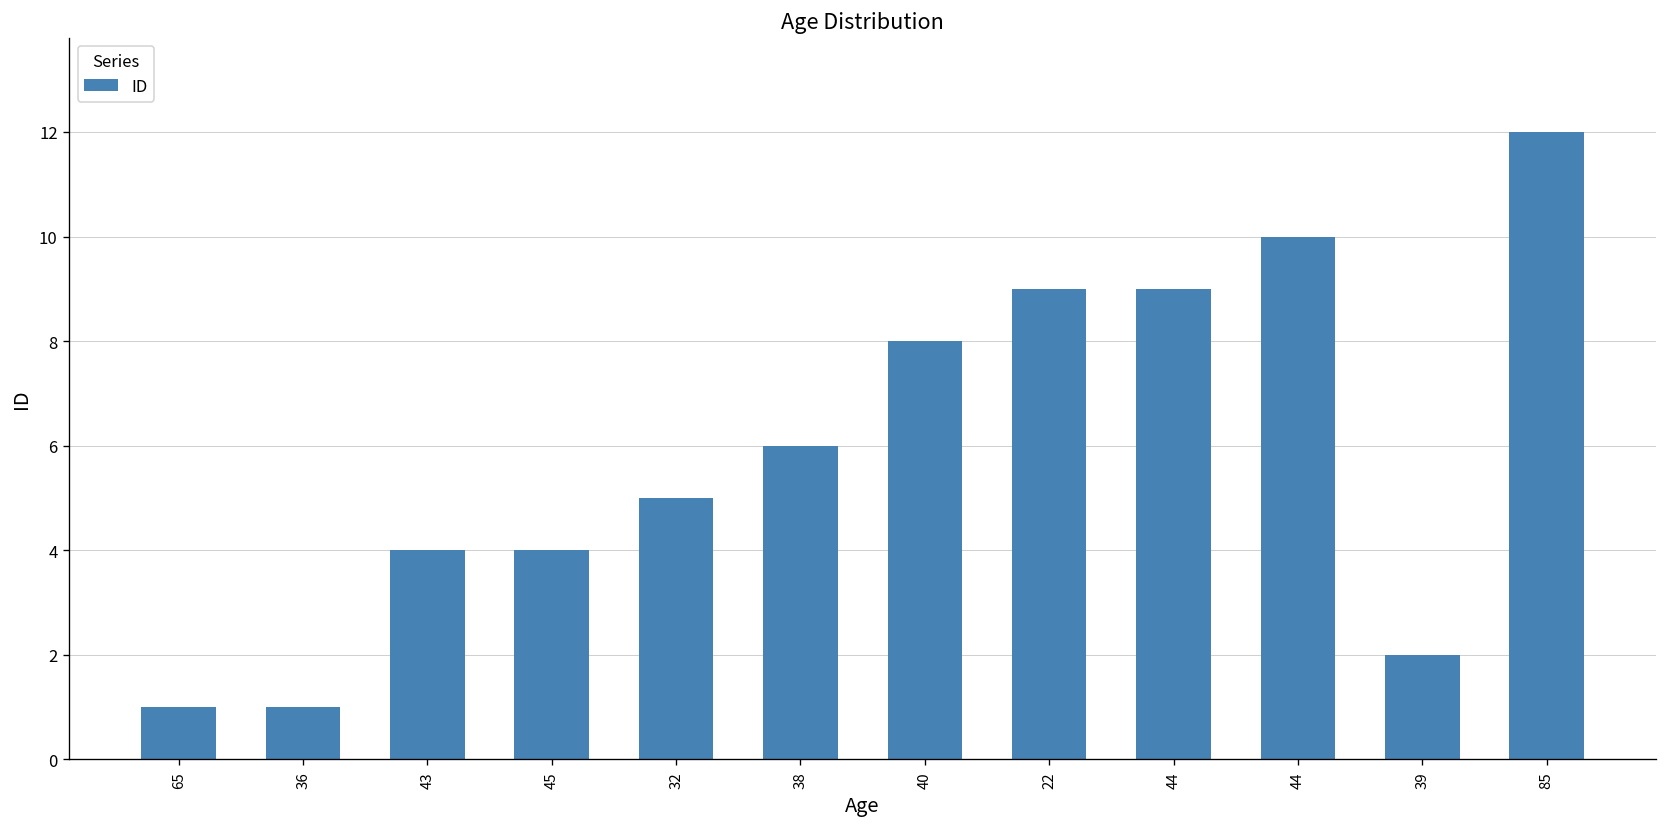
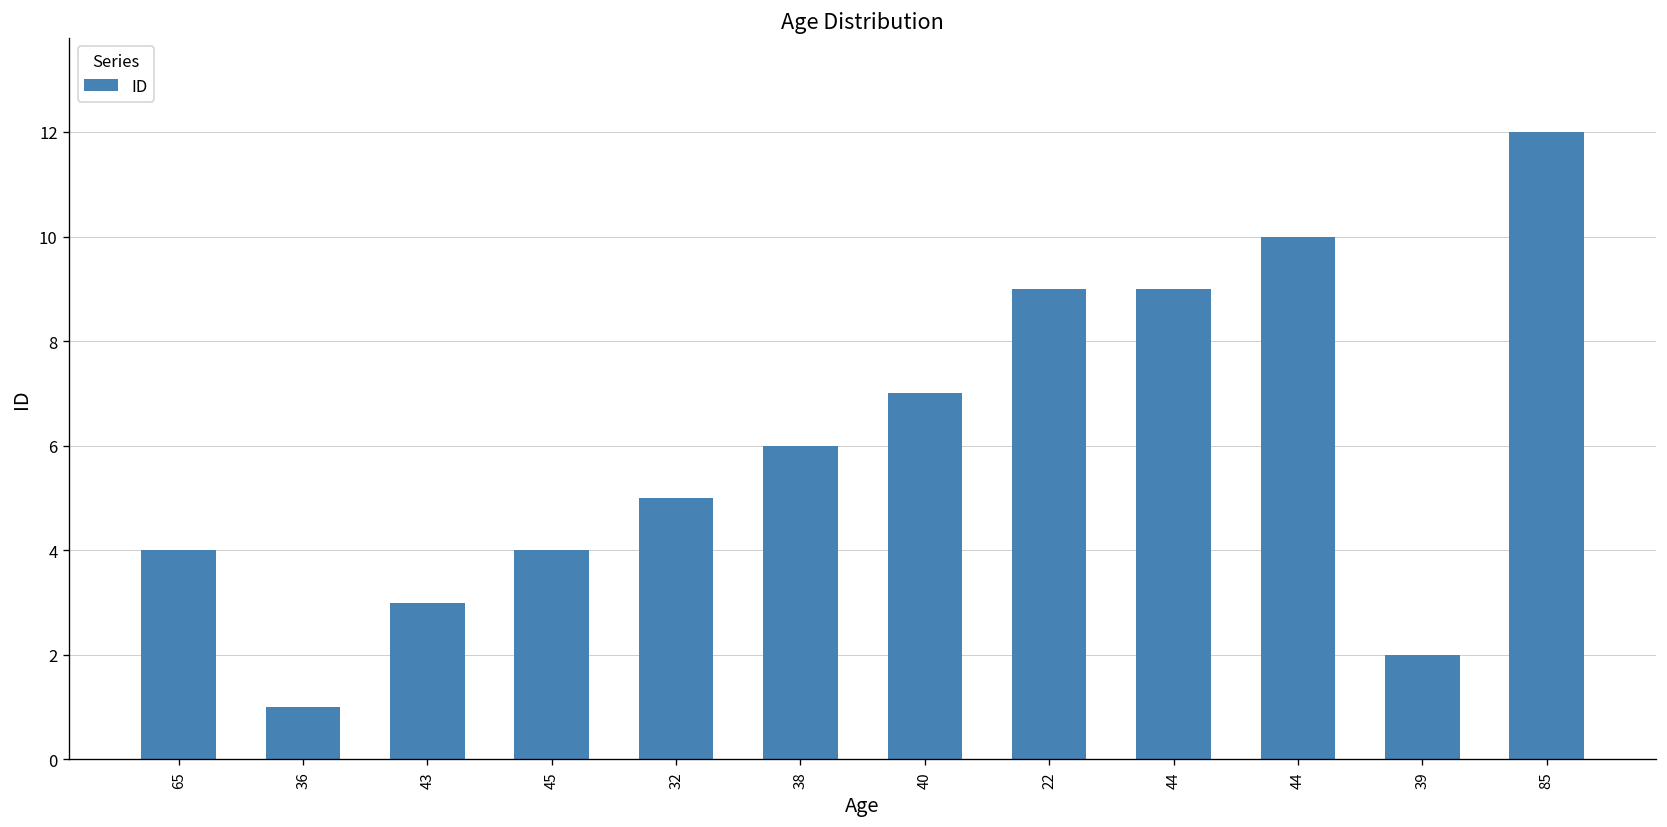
  {
-   "65": 1,
+   "65": 4,
    "36": 1,
-   "43": 4,
+   "43": 3,
    "45": 4,
    "32": 5,
    "38": 6,
-   "40": 8,
+   "40": 7,
    "22": 9,
    "39": 2,
    "85": 12
  }
